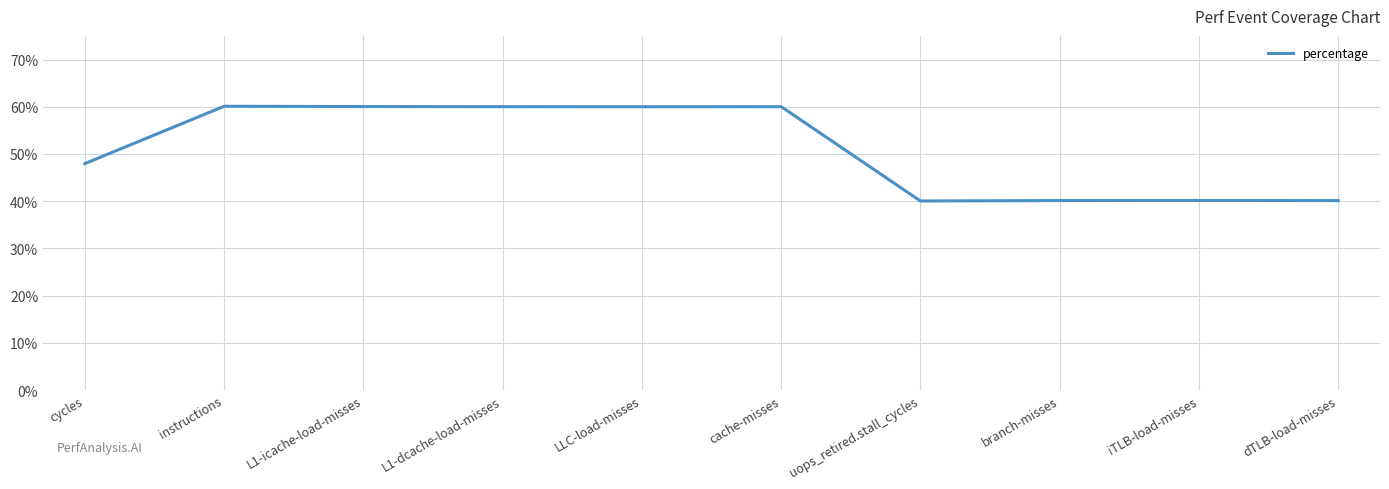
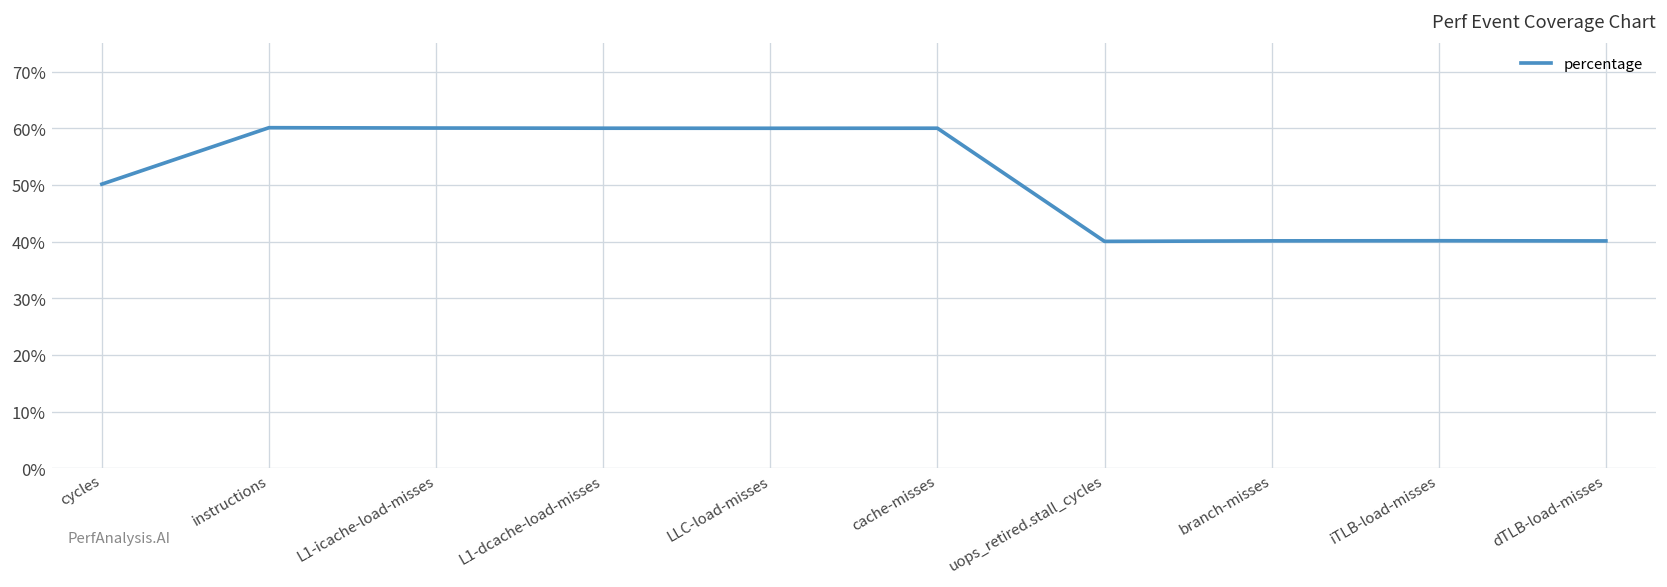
  {
-   "cycles": "48%",
+   "cycles": "50%",
    "instructions": "60%",
    "L1-icache-load-misses": "60%",
    "L1-dcache-load-misses": "60%",
    "LLC-load-misses": "60%",
    "cache-misses": "60%",
    "uops_retired.stall_cycles": "40%",
    "branch-misses": "40%",
    "iTLB-load-misses": "40%",
    "dTLB-load-misses": "40%"
  }
